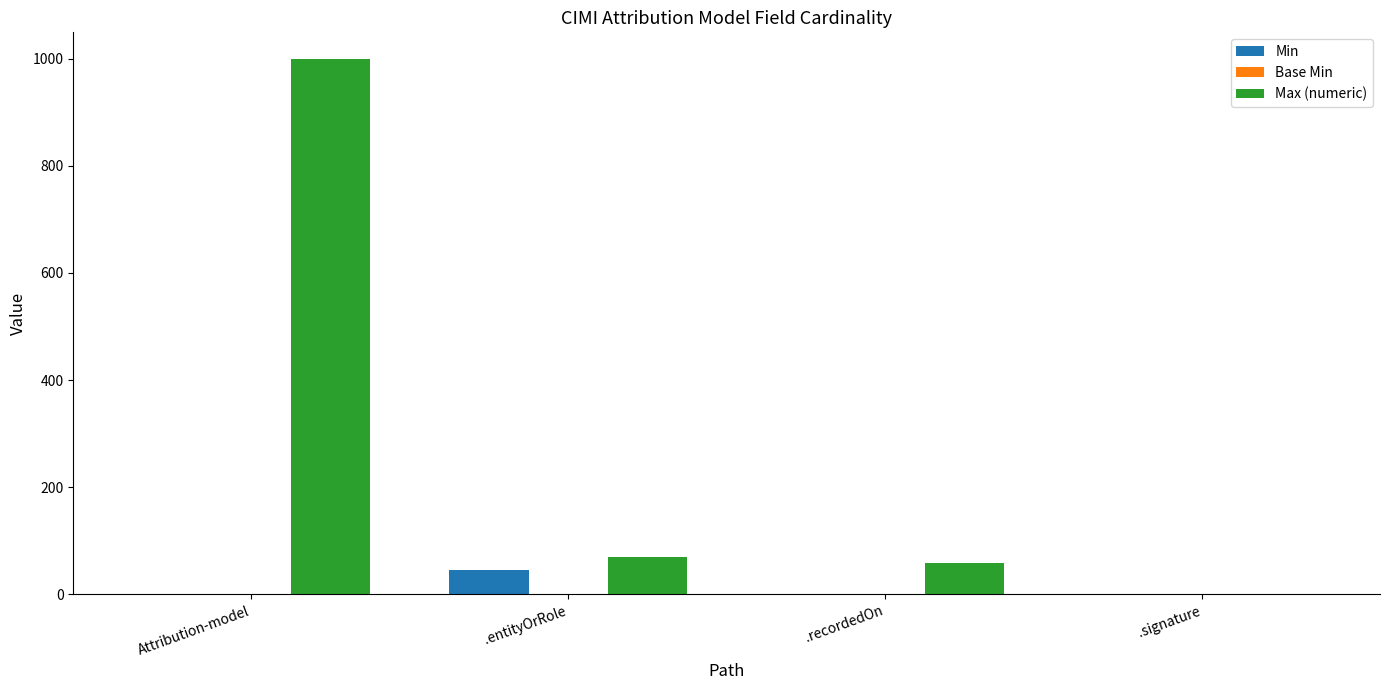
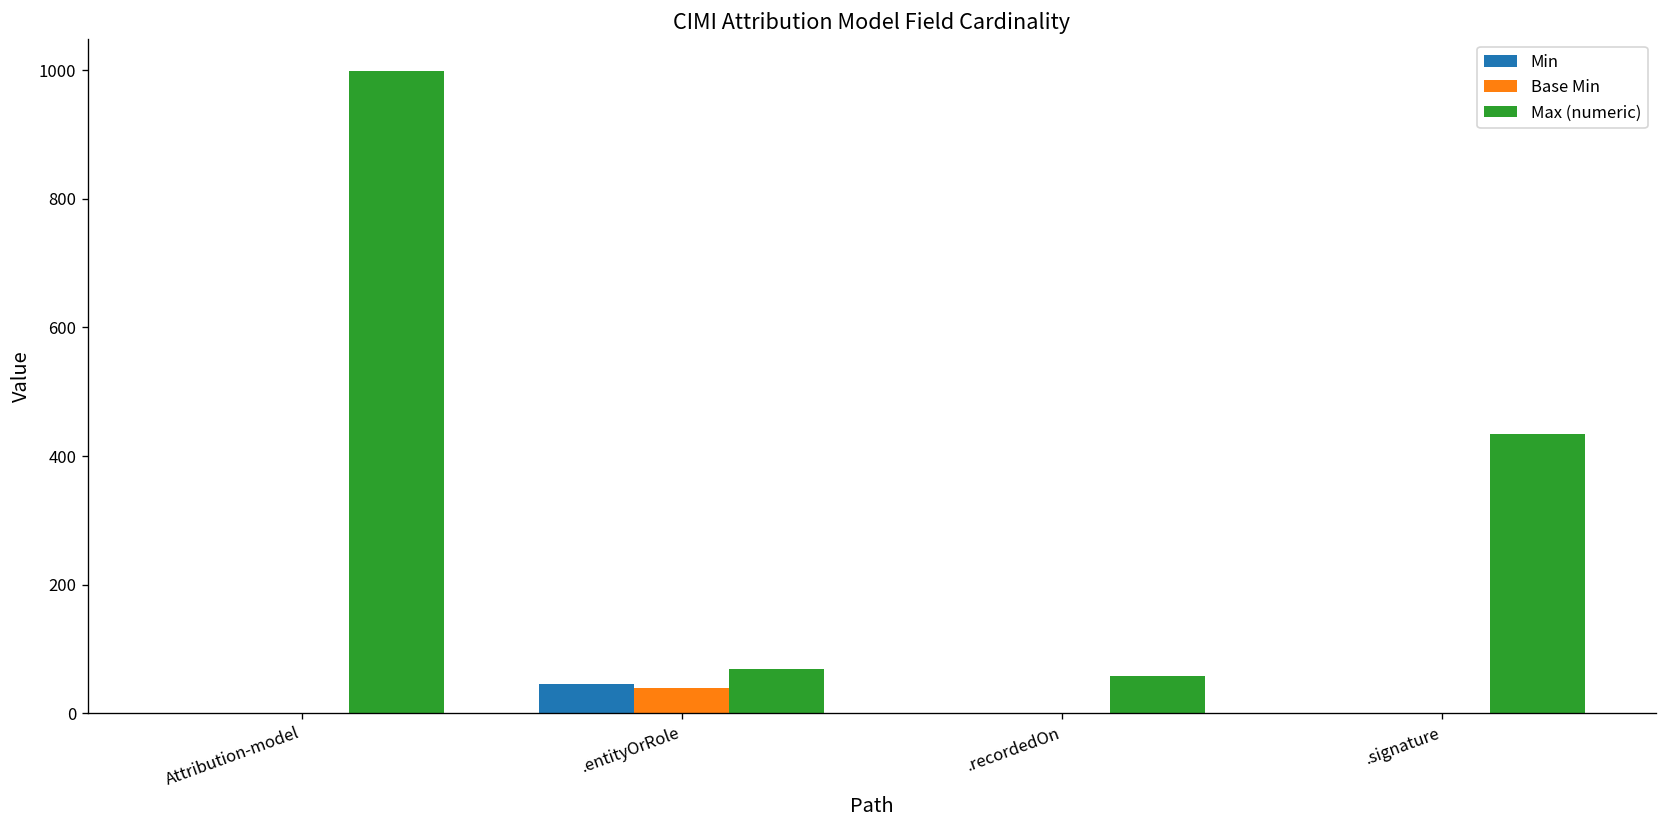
  {
    "Min": {
      "Attribution-model": 0,
      ".entityOrRole": 50,
      ".recordedOn": 0,
      ".signature": 0
    },
    "Base Min": {
      "Attribution-model": 0,
-     ".entityOrRole": 0,
+     ".entityOrRole": 40,
      ".recordedOn": 0,
      ".signature": 0
    },
    "Max (numeric)": {
      "Attribution-model": 1000,
      ".entityOrRole": 70,
      ".recordedOn": 60,
-     ".signature": 0
+     ".signature": 430
    }
  }
